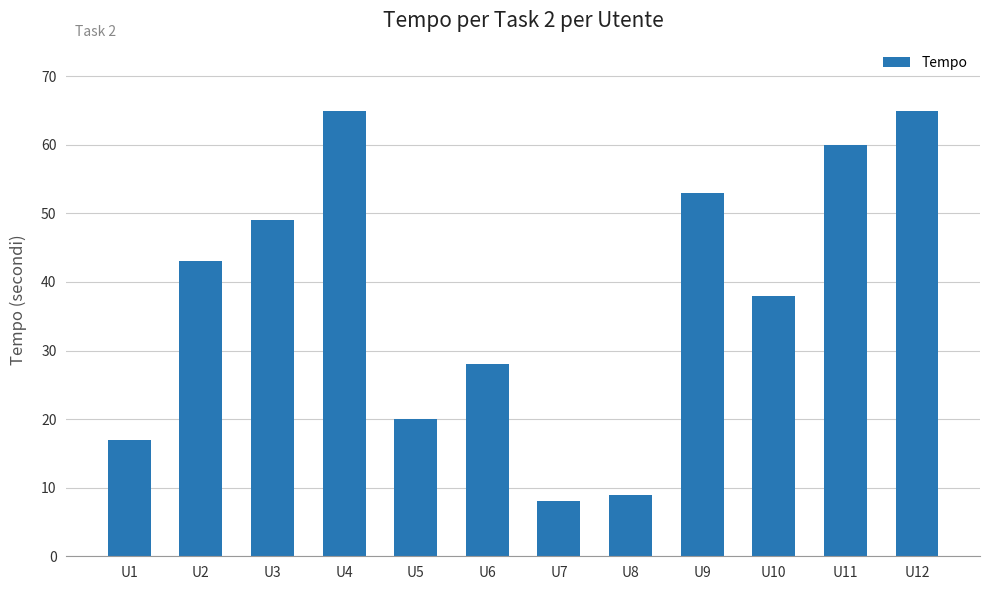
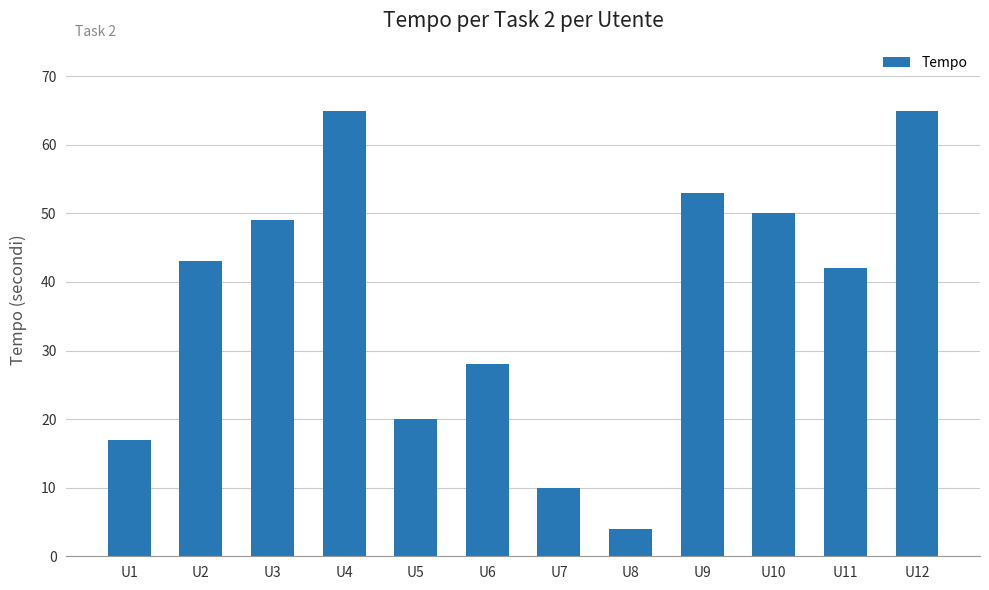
  {
    "U1": 17,
    "U2": 43,
    "U3": 49,
    "U4": 65,
    "U5": 20,
    "U6": 28,
-   "U7": 8,
-   "U8": 9,
+   "U7": 10,
+   "U8": 4,
    "U9": 53,
-   "U10": 38,
-   "U11": 60,
+   "U10": 50,
+   "U11": 42,
    "U12": 65
  }
